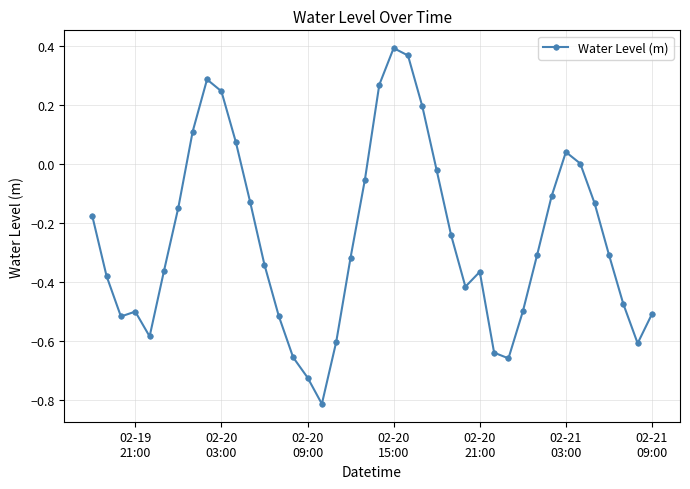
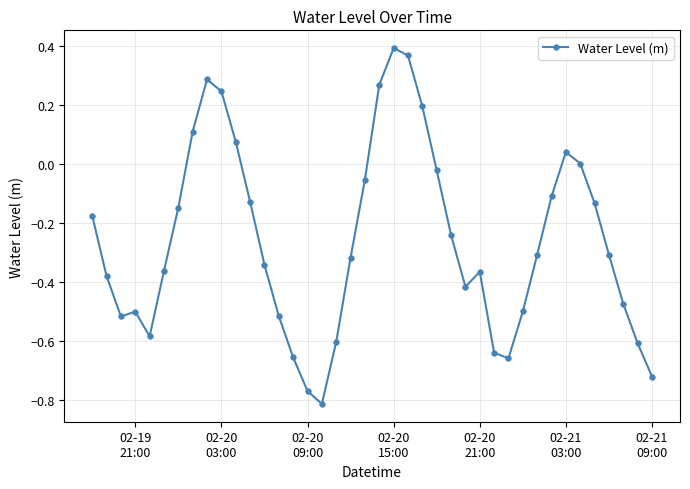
  {
    "02-19 21:00": -0.50,
    "02-20 03:00": 0.25,
-   "02-20 09:00": -0.72,
+   "02-20 09:00": -0.77,
    "02-20 15:00": 0.39,
    "02-20 21:00": -0.37,
    "02-21 03:00": 0.04,
-   "02-21 09:00": -0.51
+   "02-21 09:00": -0.72
  }
